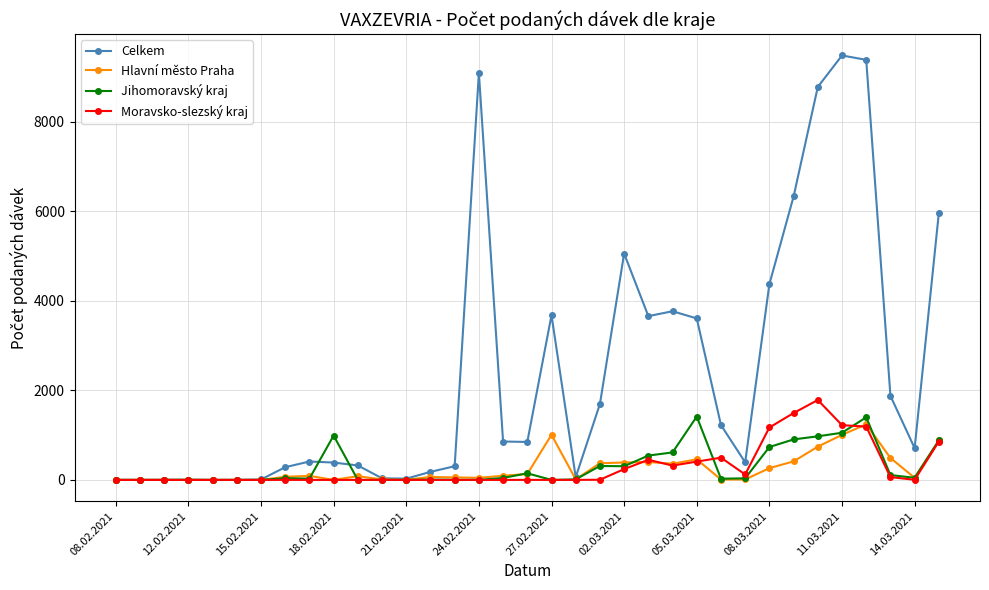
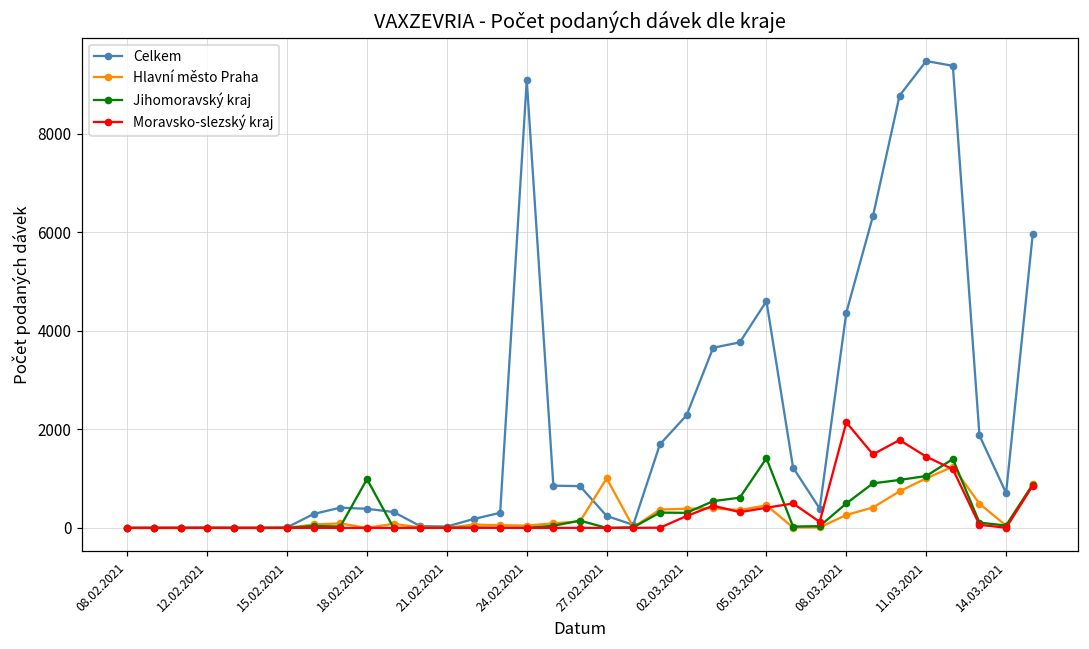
  {
    "Celkem": {
      "18.02.2021": 400,
      "24.02.2021": 9100,
-     "27.02.2021": 3700,
-     "02.03.2021": 5100,
-     "05.03.2021": 3600,
+     "27.02.2021": 200,
+     "02.03.2021": 2300,
+     "05.03.2021": 4600,
      "08.03.2021": 4400,
      "11.03.2021": 9500,
      "14.03.2021": 700
    },
    "Hlavní město Praha": {
      "27.02.2021": 1000,
      "02.03.2021": 400,
      "08.03.2021": 300
    },
    "Jihomoravský kraj": {
      "18.02.2021": 1000,
      "02.03.2021": 300,
      "05.03.2021": 1400,
-     "08.03.2021": 700
+     "08.03.2021": 500
    },
    "Moravsko-slezský kraj": {
      "02.03.2021": 200,
-     "08.03.2021": 1200,
-     "11.03.2021": 1200
+     "08.03.2021": 2100,
+     "11.03.2021": 1400
    }
  }
